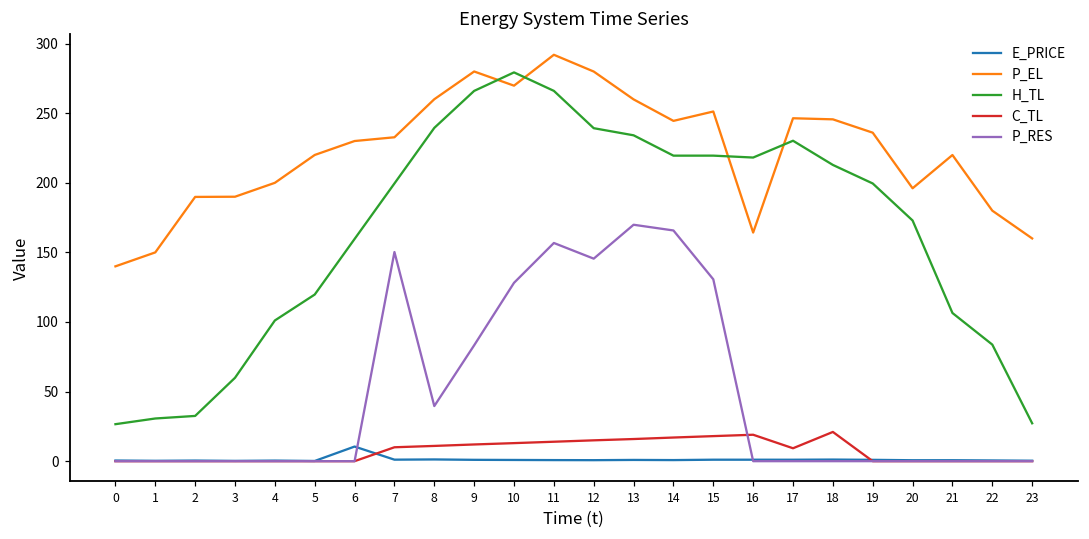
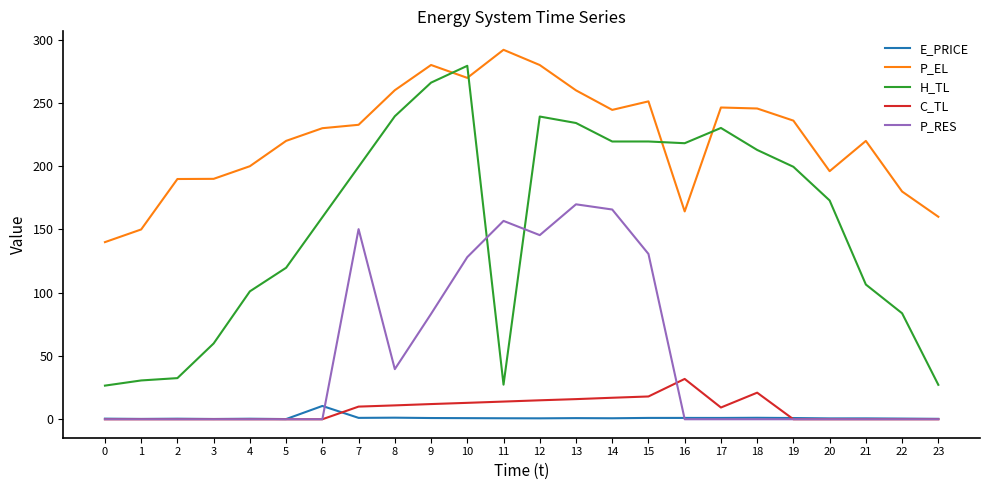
  {
    "E_PRICE": {
      "6": 11,
      "7": 1,
      "8": 1,
      "9": 1,
      "10": 1,
      "11": 1,
      "12": 1,
      "13": 1,
      "14": 1,
      "15": 1
    },
    "P_EL": {
      "0": 140,
      "1": 150,
      "2": 190,
      "3": 190,
      "4": 200,
      "5": 220,
      "6": 230,
      "7": 233,
      "8": 260,
      "9": 280,
      "10": 270,
      "11": 292,
      "12": 280,
      "13": 260,
      "14": 244,
      "15": 251,
      "16": 164,
      "17": 246,
      "18": 246,
      "19": 236,
      "20": 196,
      "21": 220,
      "22": 180,
      "23": 160
    },
    "H_TL": {
      "0": 27,
      "1": 31,
      "2": 33,
      "3": 60,
      "4": 101,
      "5": 120,
      "6": 160,
      "7": 200,
      "8": 239,
      "9": 266,
      "10": 279,
-     "11": 266,
+     "11": 27,
      "12": 239,
      "13": 234,
      "14": 220,
      "15": 220,
      "16": 218,
      "17": 230,
      "18": 213,
      "19": 200,
      "20": 173,
      "21": 106,
      "22": 84,
      "23": 27
    },
    "C_TL": {
      "7": 10,
      "8": 11,
      "9": 12,
      "10": 13,
      "11": 14,
      "12": 15,
      "13": 16,
      "14": 17,
      "15": 18,
-     "16": 19,
+     "16": 32,
      "17": 9,
      "18": 21
    },
    "P_RES": {
      "7": 150,
      "8": 40,
      "9": 83,
      "10": 128,
      "11": 157,
      "12": 146,
      "13": 170,
      "14": 166,
      "15": 131
    }
  }
